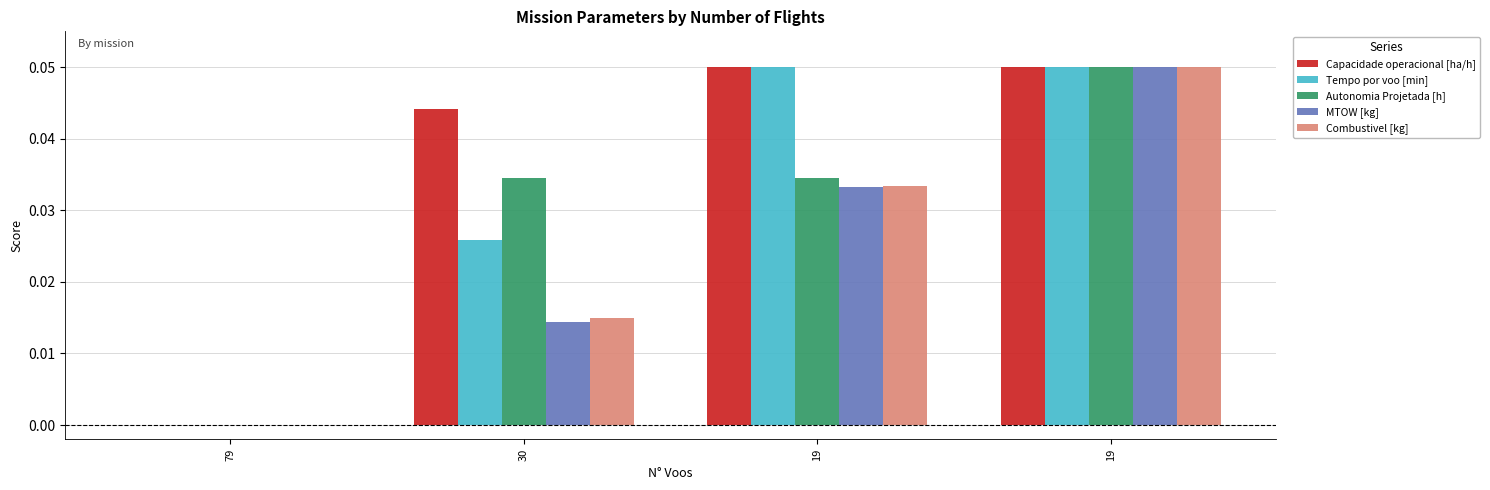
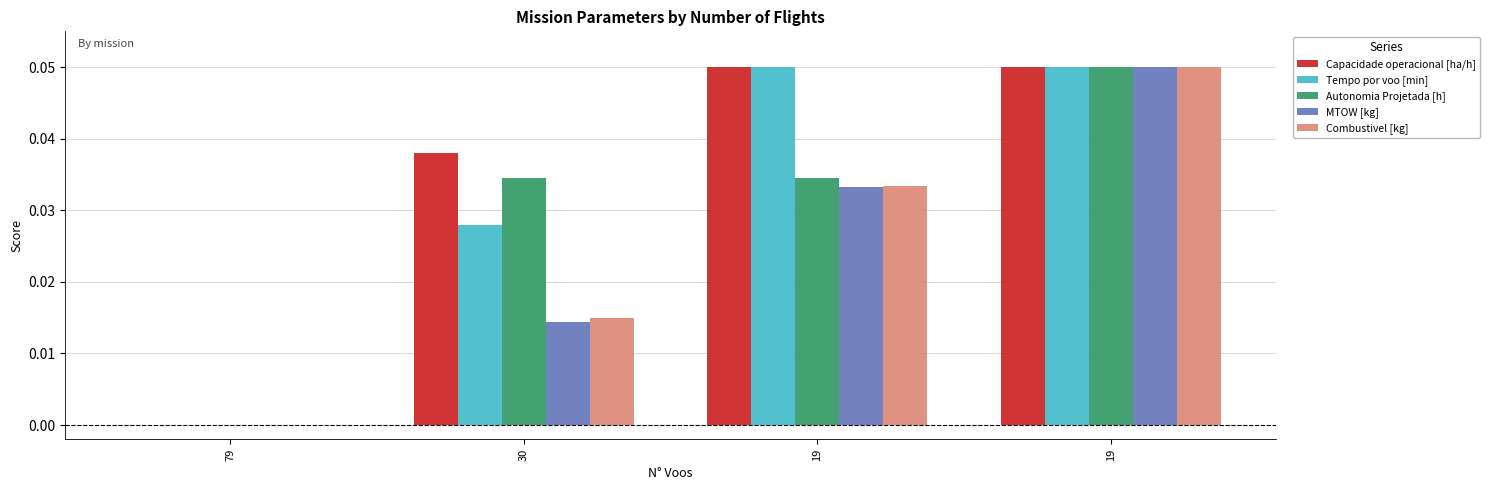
  {
    "Capacidade operacional [ha/h]": {
      "79": 0.000,
-     "30": 0.044
+     "30": 0.038
    },
    "Tempo por voo [min]": {
      "79": 0.000,
-     "30": 0.026
+     "30": 0.028
    },
    "Autonomia Projetada [h]": {
      "79": 0.000,
      "30": 0.034
    },
    "MTOW [kg]": {
      "79": 0.000,
      "30": 0.014
    },
    "Combustivel [kg]": {
      "79": 0.000,
      "30": 0.015
    }
  }
